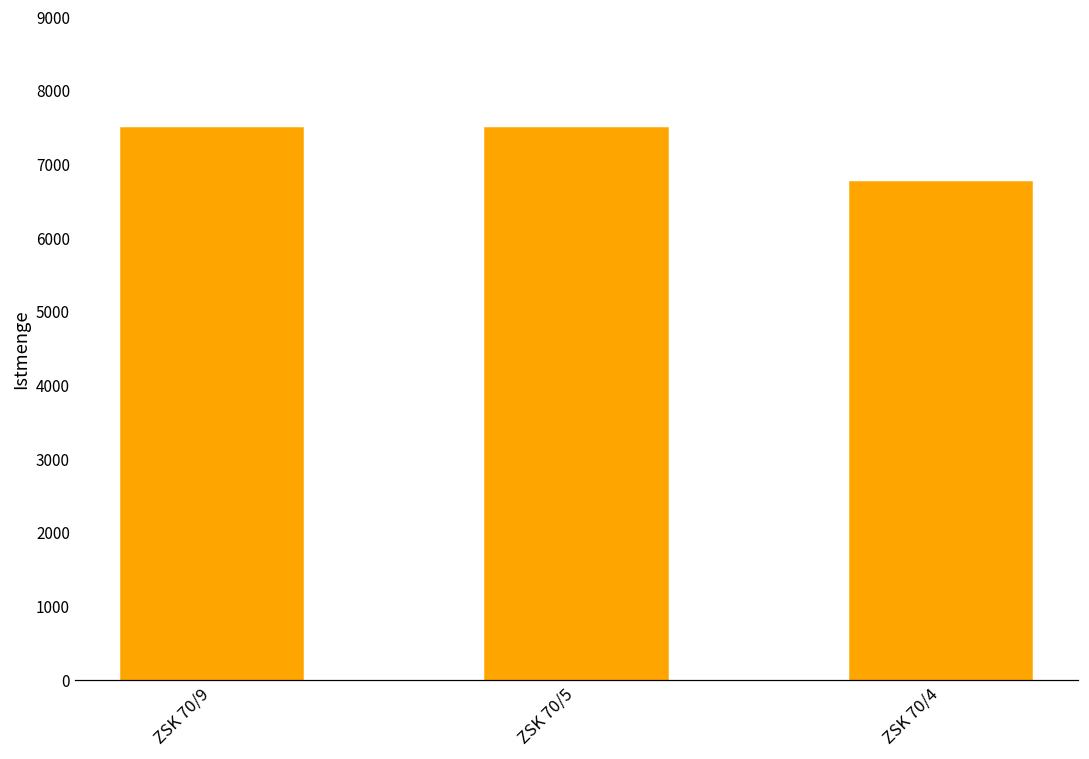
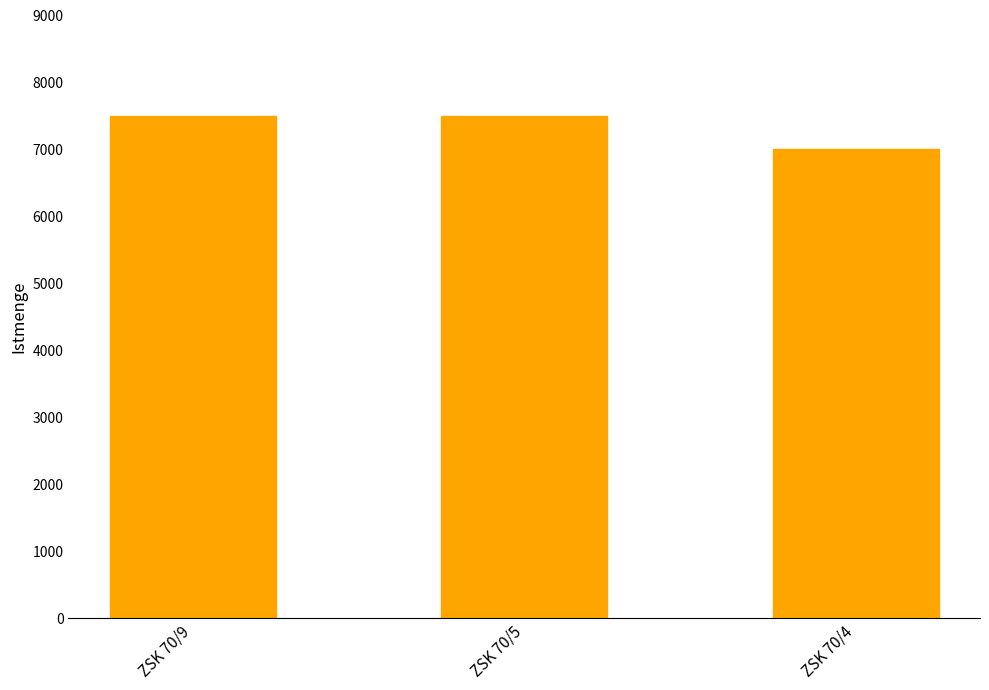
  {
    "ZSK 70/9": 7500,
    "ZSK 70/5": 7500,
-   "ZSK 70/4": 6800
+   "ZSK 70/4": 7000
  }
